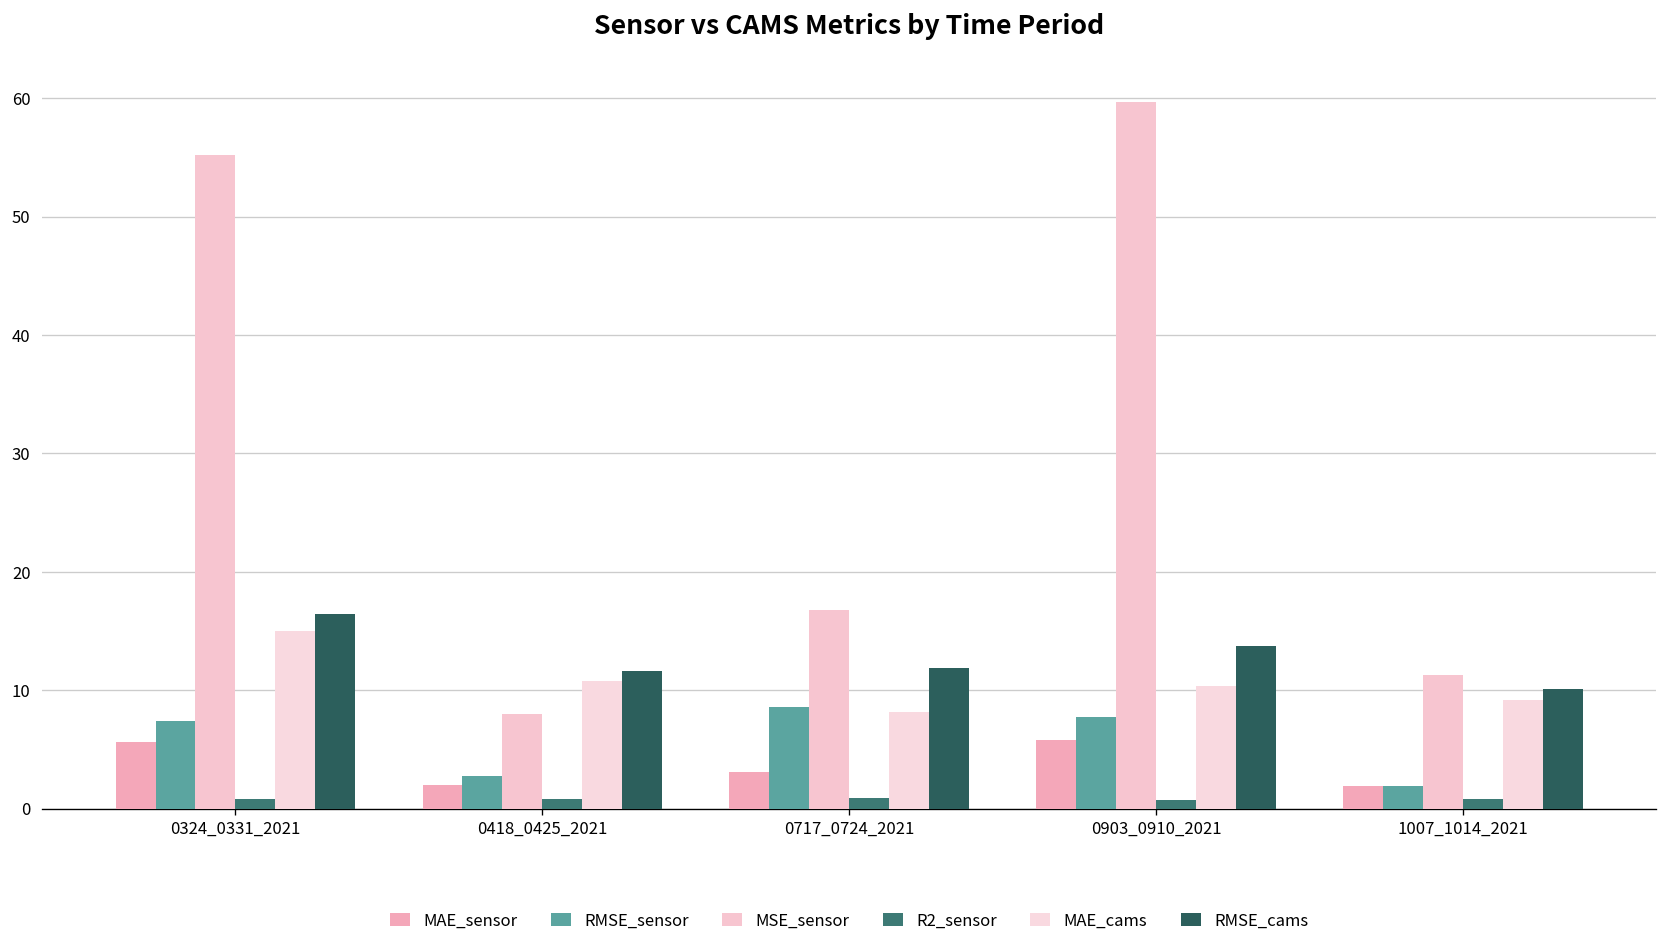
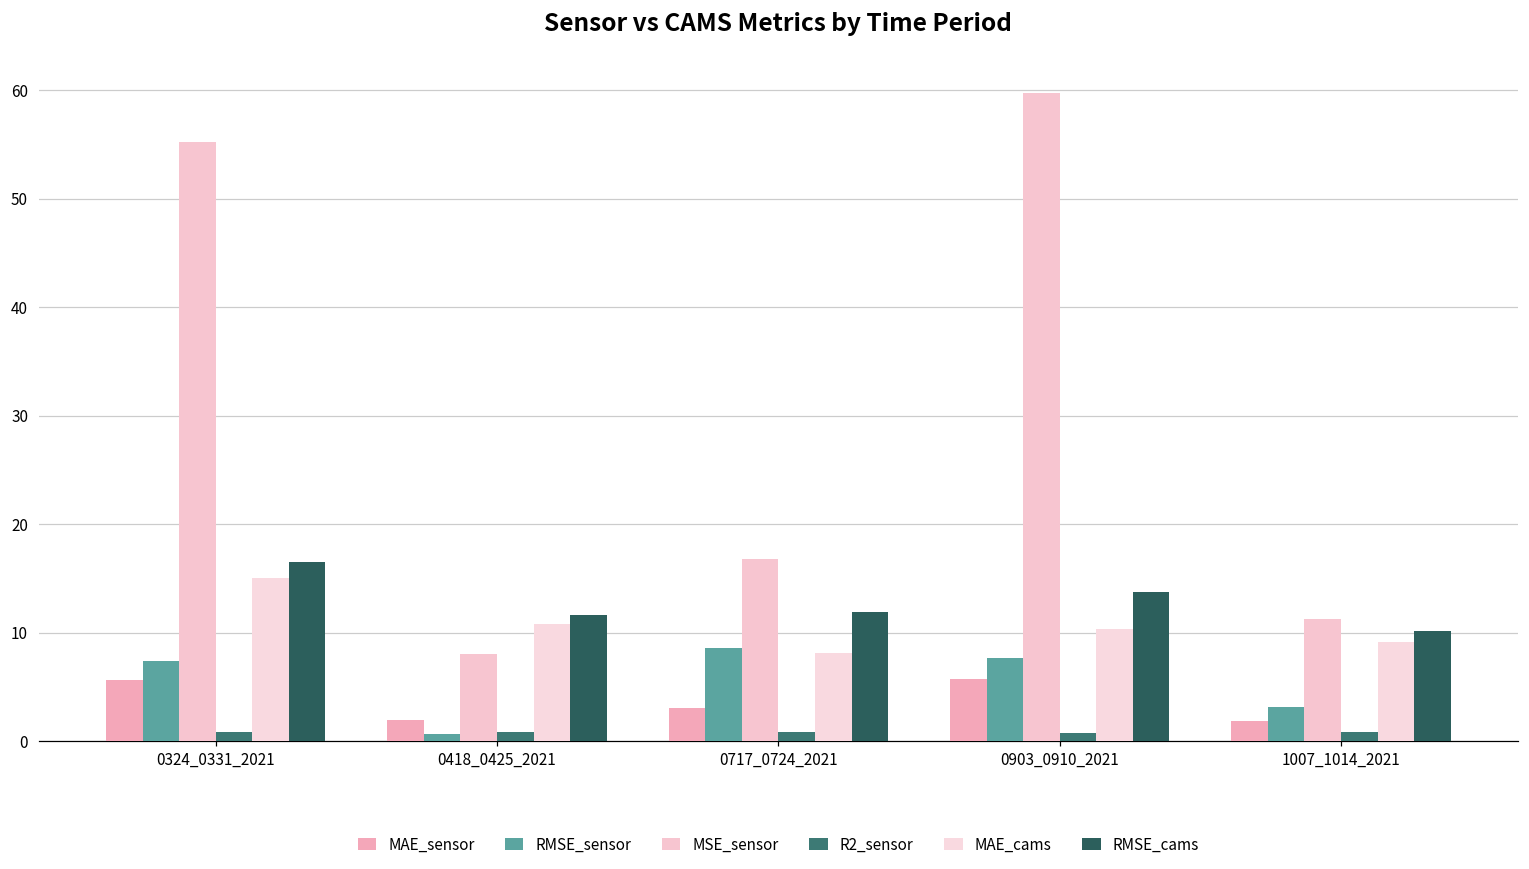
  {
    "RMSE_sensor": {
      "0324_0331_2021": 7,
-     "0418_0425_2021": 3,
+     "0418_0425_2021": 1,
      "0717_0724_2021": 9,
      "0903_0910_2021": 8,
-     "1007_1014_2021": 2
+     "1007_1014_2021": 3
    }
  }
